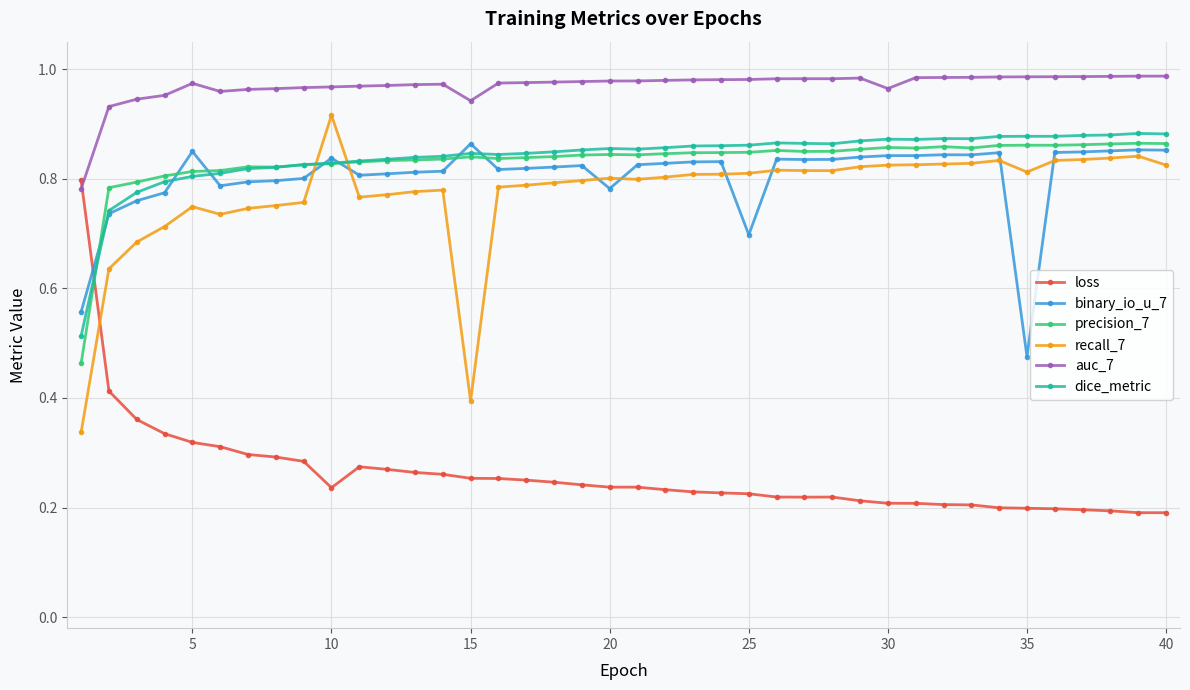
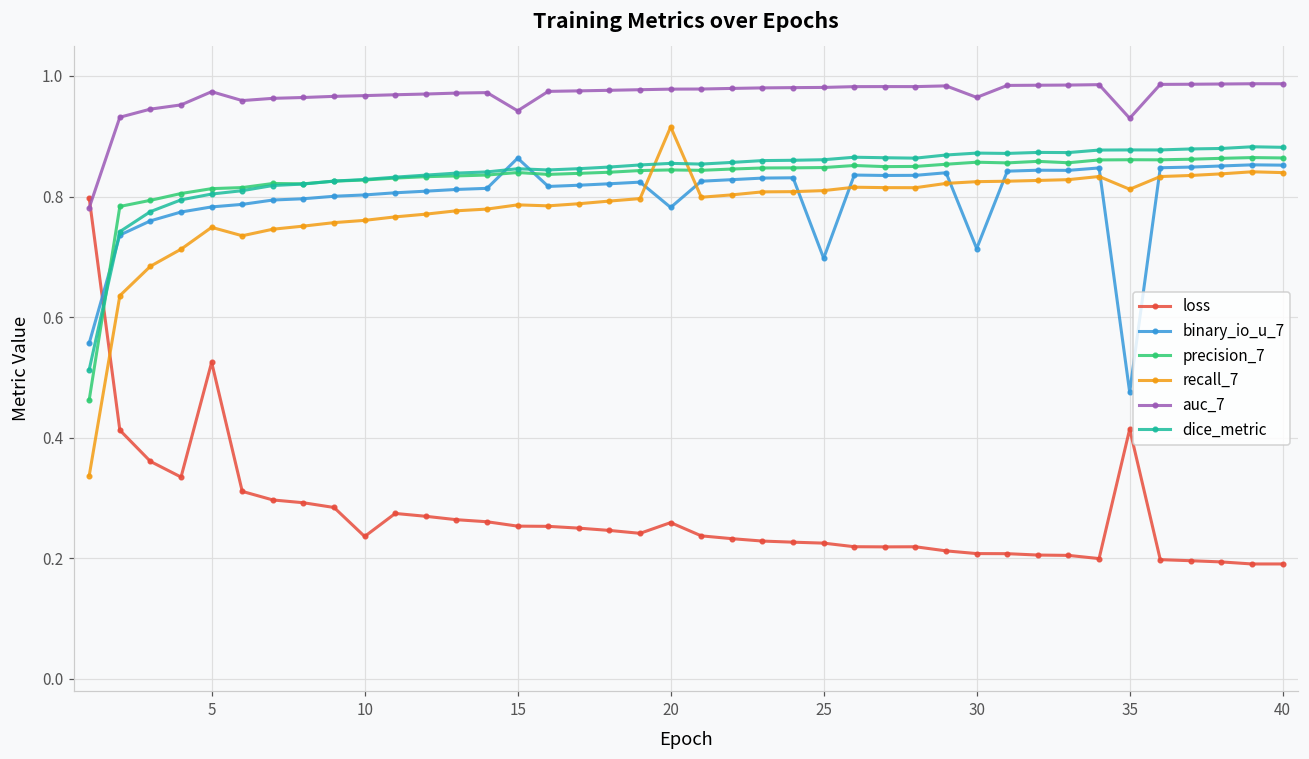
  {
    "loss": {
-     "5": 0.32,
+     "5": 0.53,
      "10": 0.24,
      "15": 0.25,
-     "20": 0.24,
+     "20": 0.26,
      "25": 0.23,
      "30": 0.21,
-     "35": 0.20,
+     "35": 0.41,
      "40": 0.19
    },
    "binary_io_u_7": {
-     "5": 0.85,
-     "10": 0.84,
+     "5": 0.78,
+     "10": 0.80,
      "15": 0.86,
      "20": 0.78,
      "25": 0.70,
-     "30": 0.84,
+     "30": 0.71,
      "35": 0.48,
      "40": 0.85
    },
    "recall_7": {
      "5": 0.75,
-     "10": 0.92,
-     "15": 0.39,
-     "20": 0.80,
+     "10": 0.76,
+     "15": 0.79,
+     "20": 0.92,
      "25": 0.81,
      "30": 0.82,
      "35": 0.81,
-     "40": 0.82
+     "40": 0.84
    },
    "auc_7": {
      "5": 0.97,
      "10": 0.97,
      "15": 0.94,
      "20": 0.98,
      "25": 0.98,
      "30": 0.96,
-     "35": 0.99,
+     "35": 0.93,
      "40": 0.99
    }
  }
